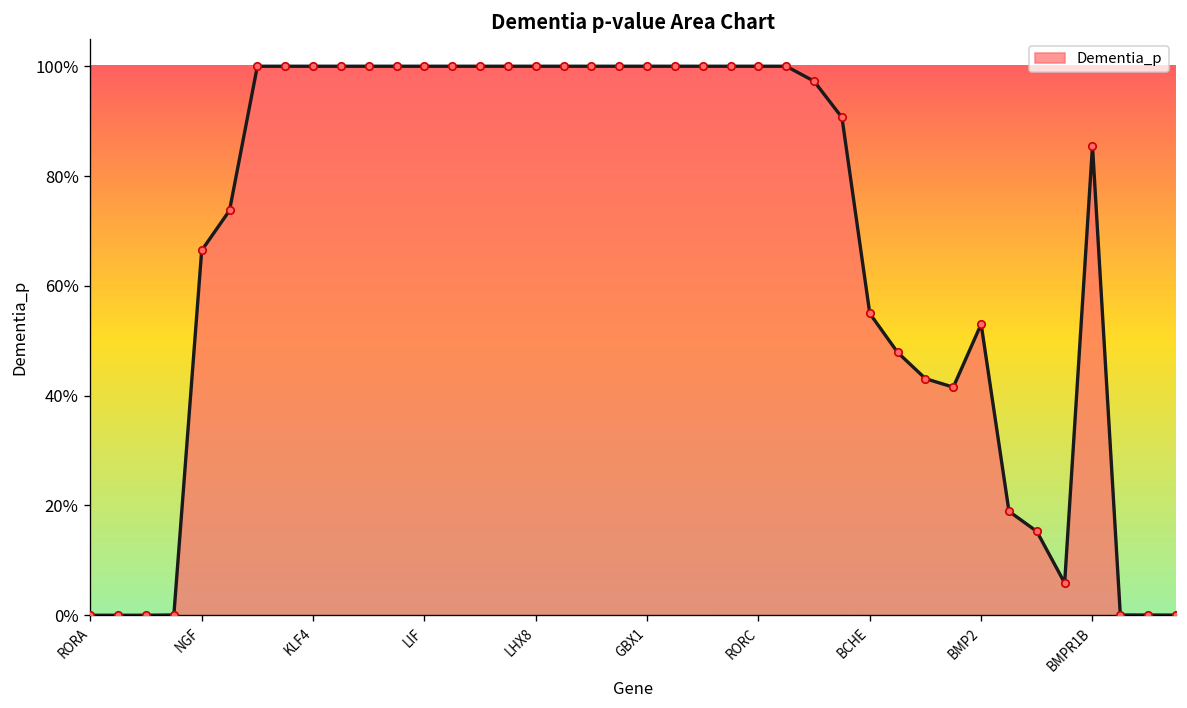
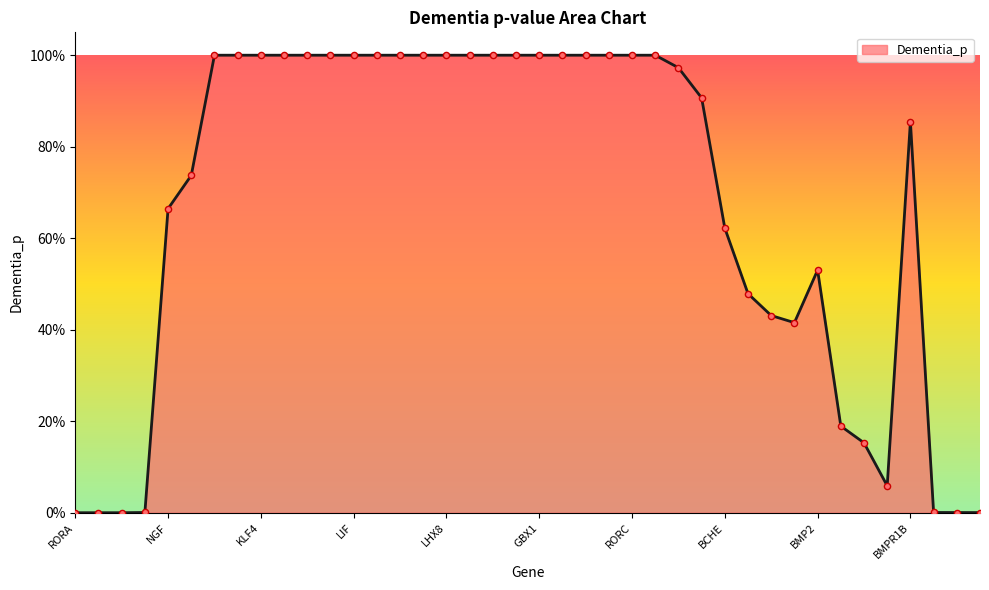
  {
    "RORA": "0%",
    "NGF": "66%",
    "KLF4": "100%",
    "LIF": "100%",
    "LHX8": "100%",
    "GBX1": "100%",
    "RORC": "100%",
-   "BCHE": "55%",
+   "BCHE": "62%",
    "BMP2": "53%",
    "BMPR1B": "85%"
  }
